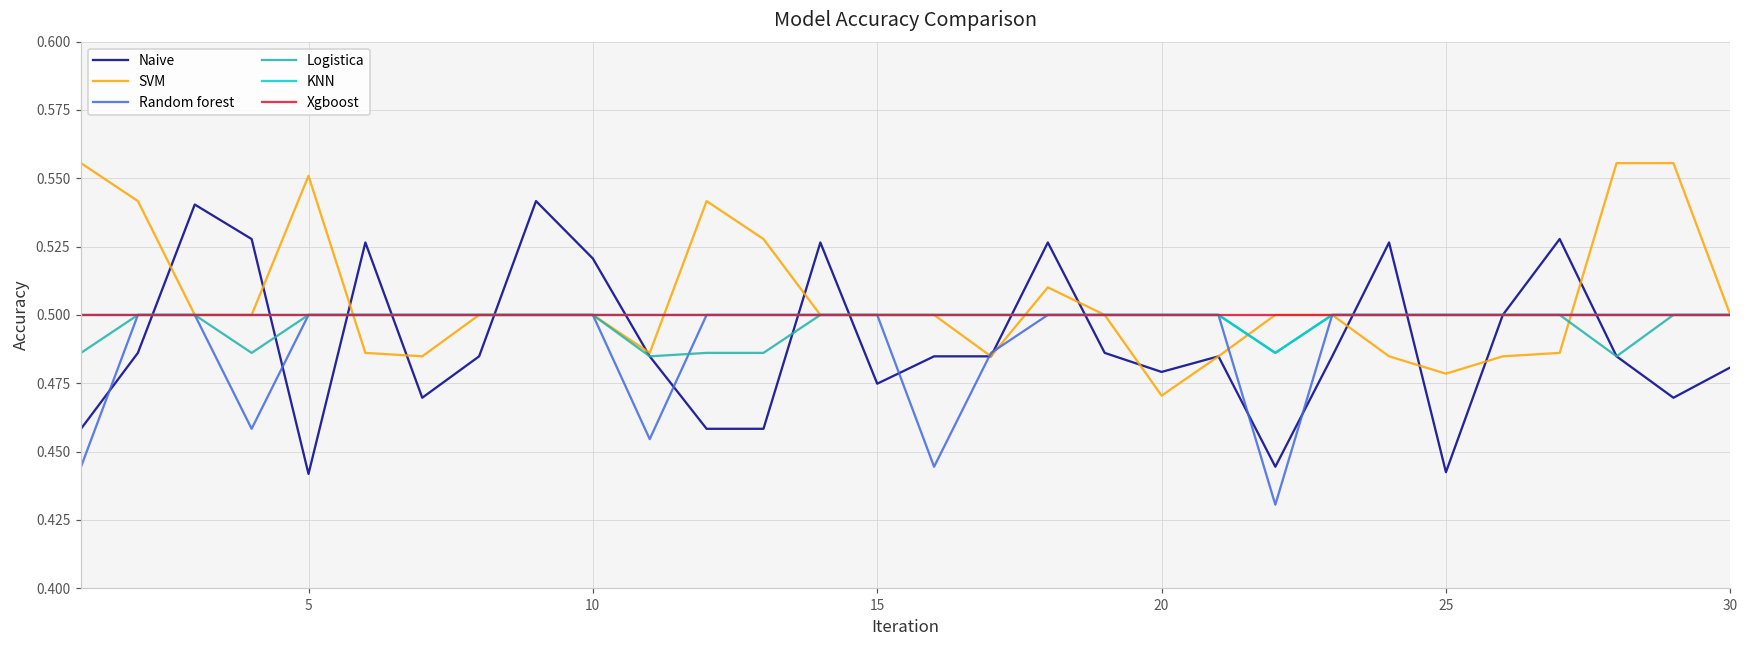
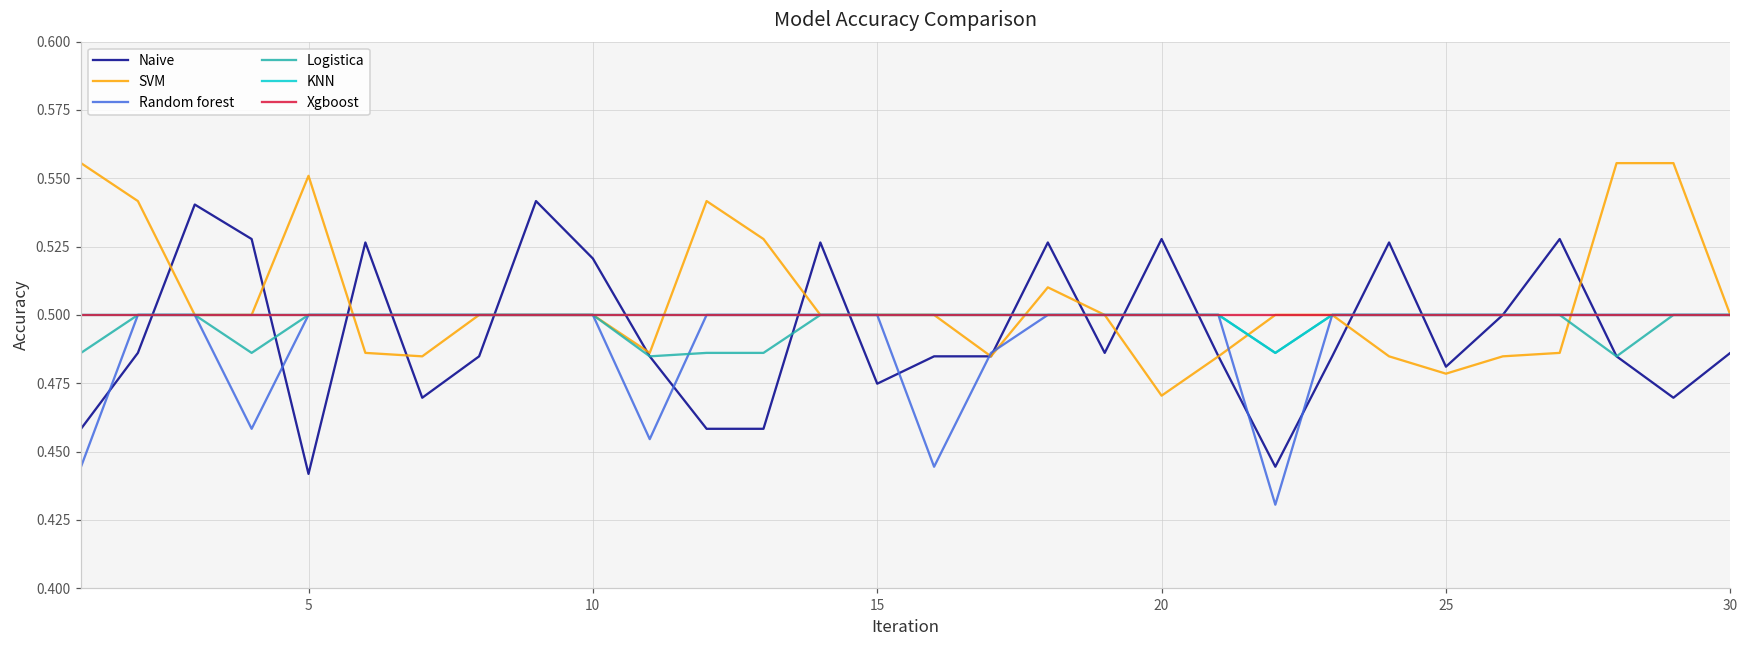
  {
    "Naive": {
      "5": 0.442,
      "10": 0.521,
      "15": 0.475,
-     "20": 0.479,
-     "25": 0.442,
-     "30": 0.481
+     "20": 0.528,
+     "25": 0.481,
+     "30": 0.486
    },
    "SVM": {
      "5": 0.551,
      "20": 0.470,
      "25": 0.479
    }
  }
